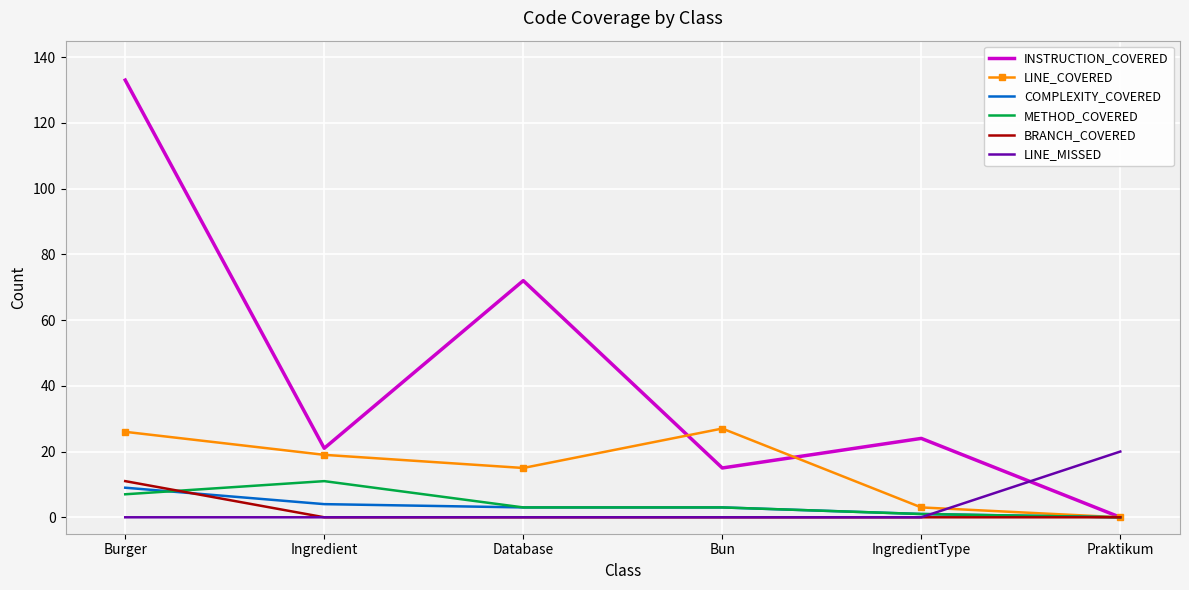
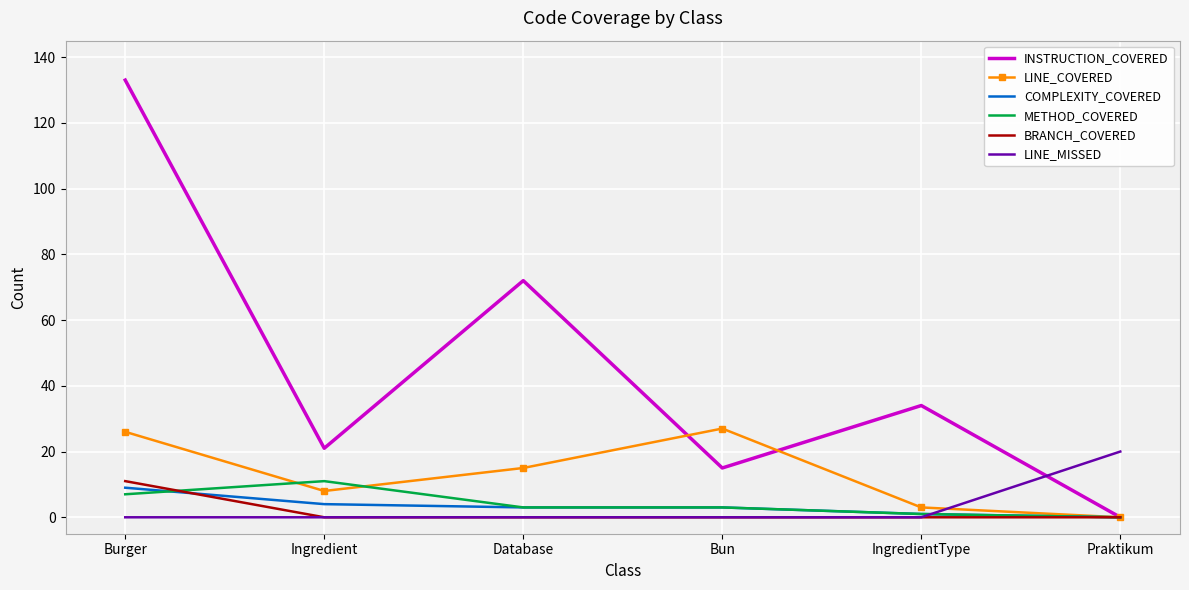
  {
    "INSTRUCTION_COVERED": {
      "Burger": 133,
      "Ingredient": 21,
      "Database": 72,
      "Bun": 15,
-     "IngredientType": 24
+     "IngredientType": 34
    },
    "LINE_COVERED": {
      "Burger": 26,
-     "Ingredient": 19,
+     "Ingredient": 8,
      "Database": 15,
      "Bun": 27,
      "IngredientType": 3
    },
    "COMPLEXITY_COVERED": {
      "Burger": 9,
      "Ingredient": 4
    },
    "METHOD_COVERED": {
      "Burger": 7,
      "Ingredient": 11
    },
    "BRANCH_COVERED": {
      "Burger": 11
    },
    "LINE_MISSED": {
      "Burger": 0,
      "Praktikum": 20
    }
  }
